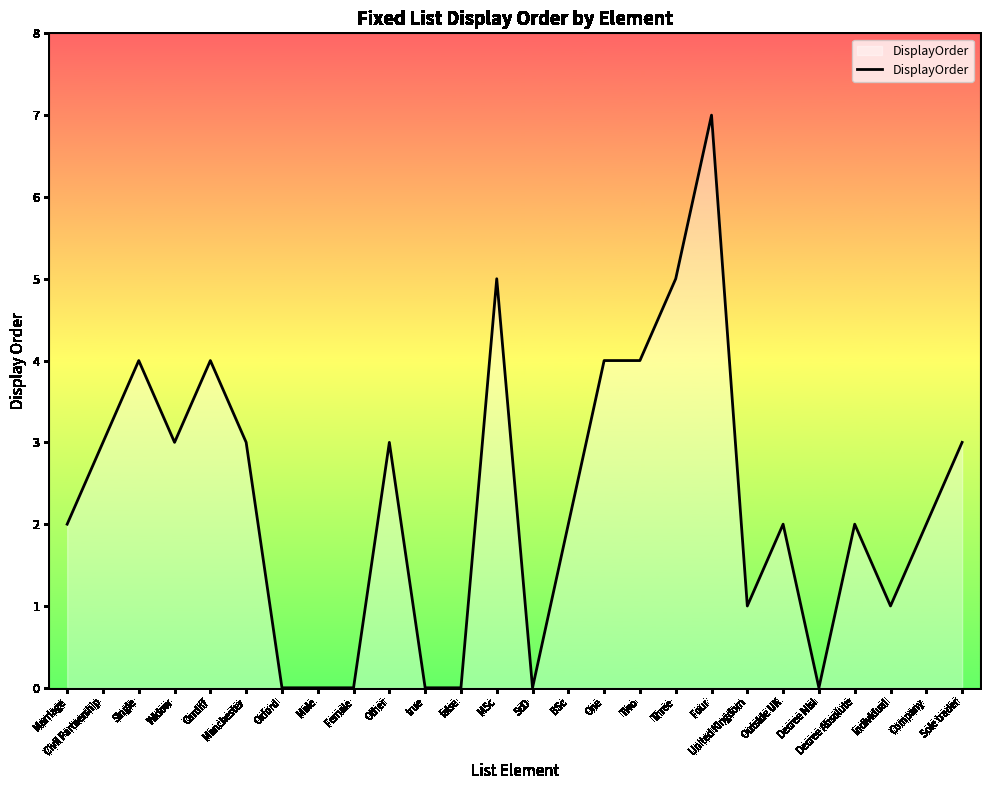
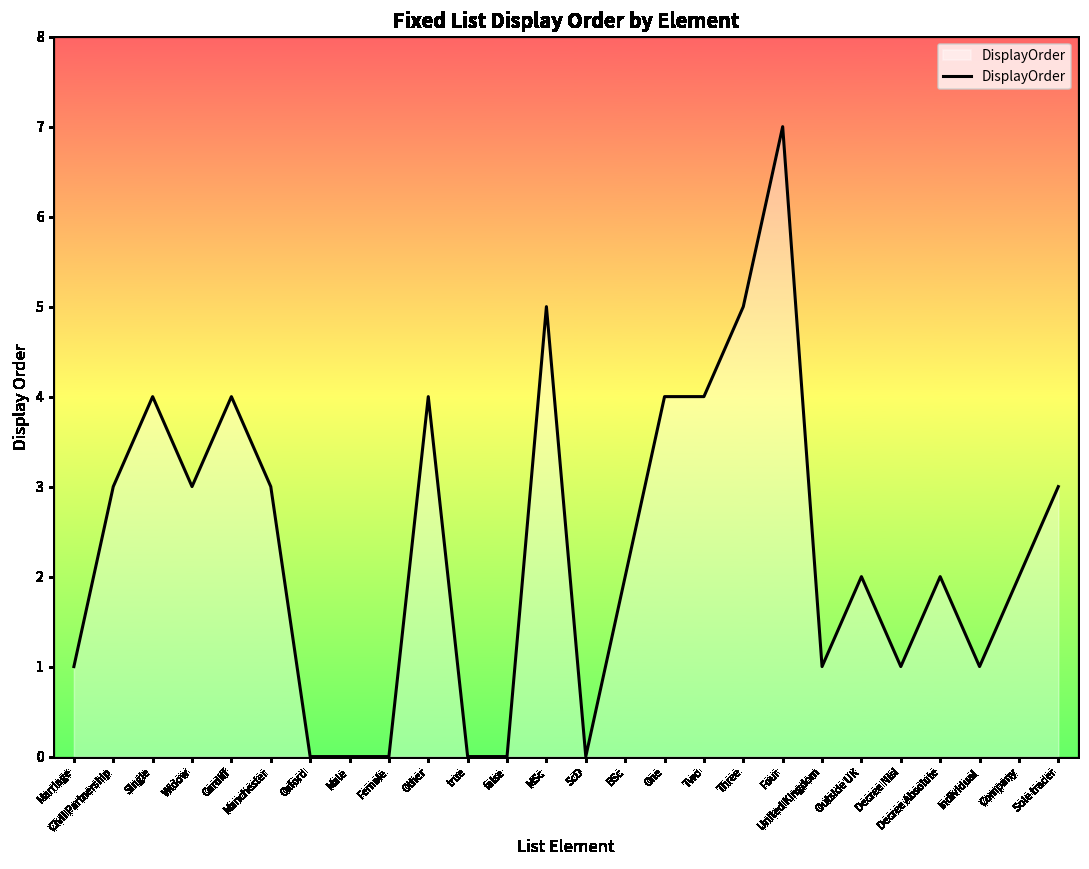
  {
-   "Marriage": 2,
+   "Marriage": 1,
    "Civil Partnership": 3,
    "Single": 4,
    "Widow": 3,
    "Cardiff": 4,
    "Manchester": 3,
    "Oxford": 0,
    "Male": 0,
    "Female": 0,
-   "Other": 3,
+   "Other": 4,
    "true": 0,
    "false": 0,
    "MSc": 5,
    "ScD": 0,
    "BSc": 2,
    "One": 4,
    "Two": 4,
    "Three": 5,
    "Four": 7,
    "United Kingdom": 1,
    "Outside UK": 2,
-   "Decree Nisi": 0,
+   "Decree Nisi": 1,
    "Decree Absolute": 2,
    "Individual": 1,
    "Company": 2,
    "Sole trader": 3
  }
